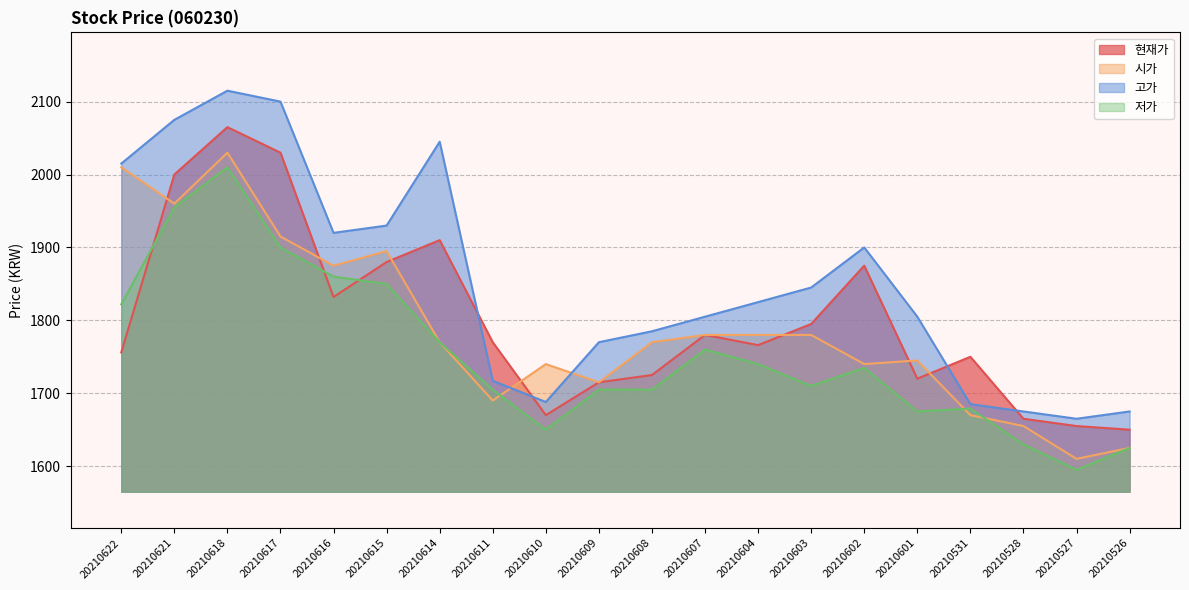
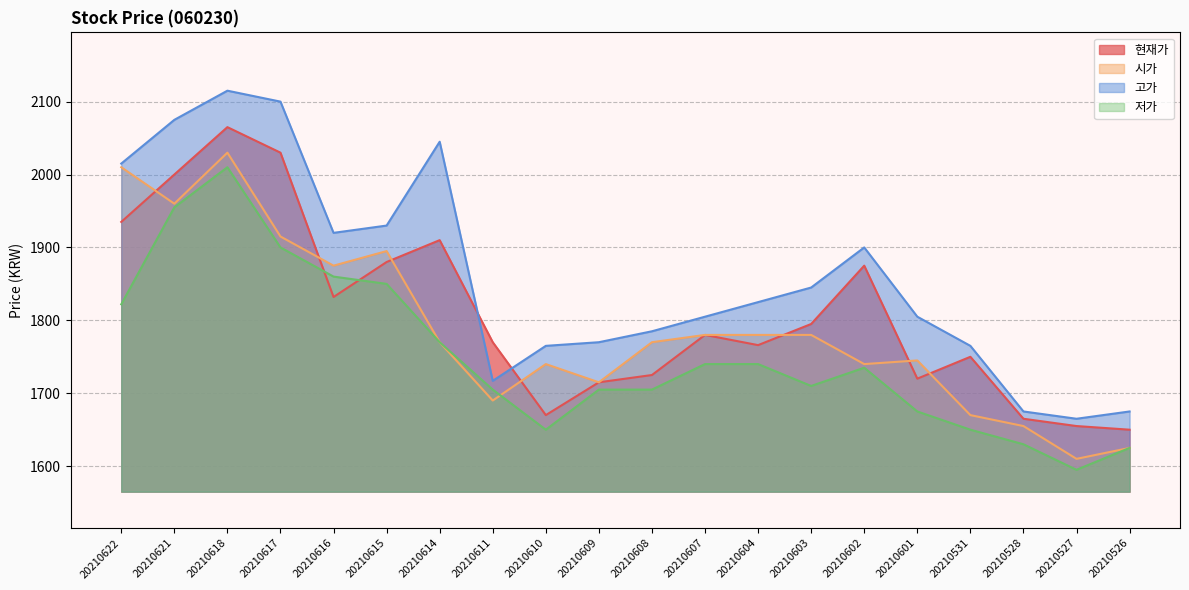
  {
    "현재가": {
-     "20210622": 1760,
+     "20210622": 1940,
      "20210621": 2000,
      "20210618": 2070,
      "20210617": 2030,
      "20210616": 1830,
      "20210615": 1880,
      "20210614": 1910,
      "20210611": 1770,
      "20210610": 1670,
      "20210608": 1730,
      "20210604": 1770,
      "20210603": 1800,
      "20210602": 1880,
      "20210601": 1720,
      "20210531": 1750,
      "20210528": 1670,
      "20210527": 1660,
      "20210526": 1650
    },
    "시가": {
      "20210622": 2010,
      "20210621": 1960,
      "20210618": 2030,
      "20210617": 1920,
      "20210616": 1880,
      "20210615": 1900,
      "20210611": 1690,
      "20210610": 1740,
      "20210608": 1770,
      "20210604": 1780,
      "20210603": 1780,
      "20210602": 1740,
      "20210601": 1750,
      "20210531": 1670,
      "20210528": 1660,
      "20210527": 1610
    },
    "고가": {
      "20210622": 2020,
      "20210621": 2080,
      "20210618": 2120,
      "20210617": 2100,
      "20210616": 1920,
      "20210615": 1930,
      "20210614": 2050,
      "20210611": 1720,
-     "20210610": 1690,
+     "20210610": 1770,
      "20210609": 1770,
      "20210608": 1790,
      "20210607": 1810,
      "20210604": 1830,
      "20210603": 1850,
      "20210602": 1900,
      "20210601": 1810,
-     "20210531": 1690,
+     "20210531": 1770,
      "20210528": 1680,
      "20210527": 1670,
      "20210526": 1680
    },
    "저가": {
      "20210622": 1820,
      "20210621": 1960,
      "20210618": 2010,
      "20210617": 1900,
      "20210616": 1860,
      "20210615": 1850,
      "20210611": 1710,
      "20210610": 1650,
      "20210609": 1710,
      "20210608": 1710,
-     "20210607": 1760,
+     "20210607": 1740,
      "20210604": 1740,
      "20210603": 1710,
      "20210602": 1740,
      "20210601": 1680,
-     "20210531": 1680,
+     "20210531": 1650,
      "20210528": 1630,
      "20210527": 1600
    }
  }
